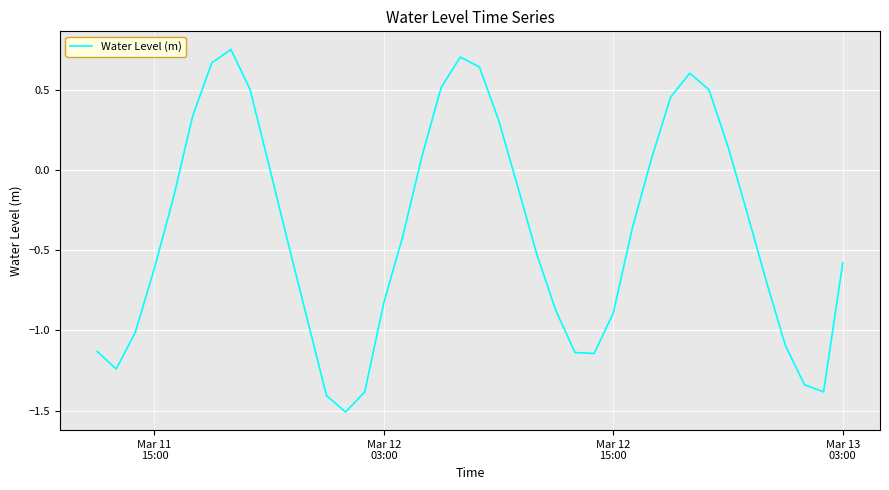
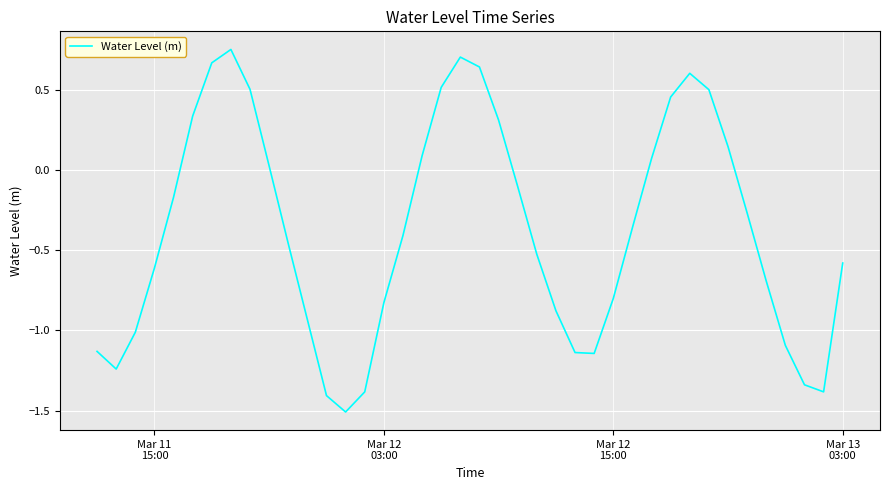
  {
    "Mar 11 15:00": -0.61,
    "Mar 12 03:00": -0.83,
-   "Mar 12 15:00": -0.89,
+   "Mar 12 15:00": -0.80,
    "Mar 13 03:00": -0.58
  }
